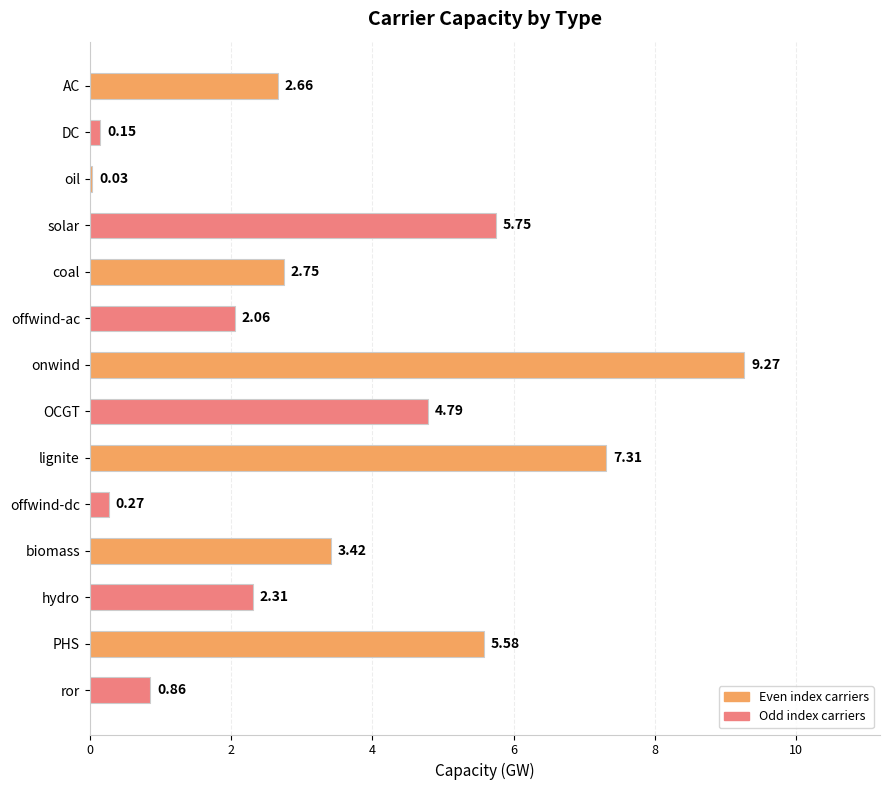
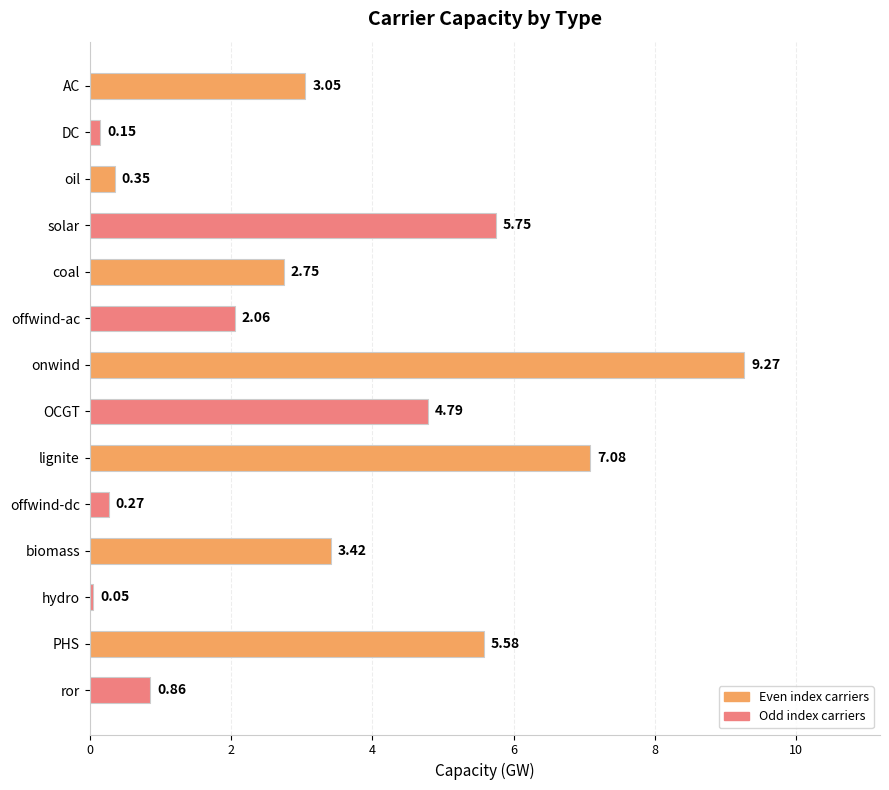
  {
-   "AC": 2.66,
+   "AC": 3.05,
    "DC": 0.15,
-   "oil": 0.03,
+   "oil": 0.35,
    "solar": 5.75,
    "coal": 2.75,
    "offwind-ac": 2.06,
    "onwind": 9.27,
    "OCGT": 4.79,
-   "lignite": 7.31,
+   "lignite": 7.08,
    "offwind-dc": 0.27,
    "biomass": 3.42,
-   "hydro": 2.31,
+   "hydro": 0.05,
    "PHS": 5.58,
    "ror": 0.86
  }
